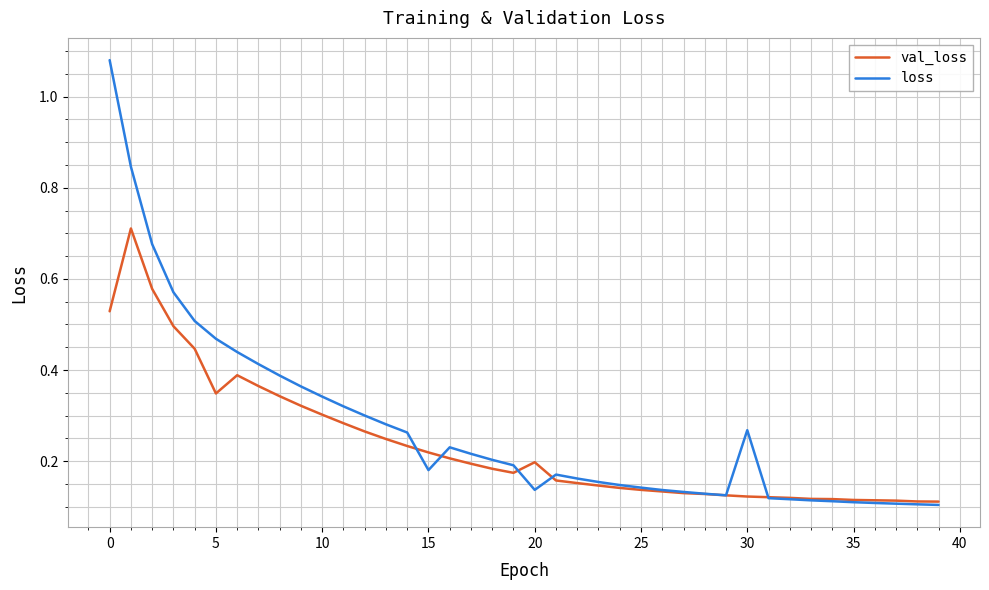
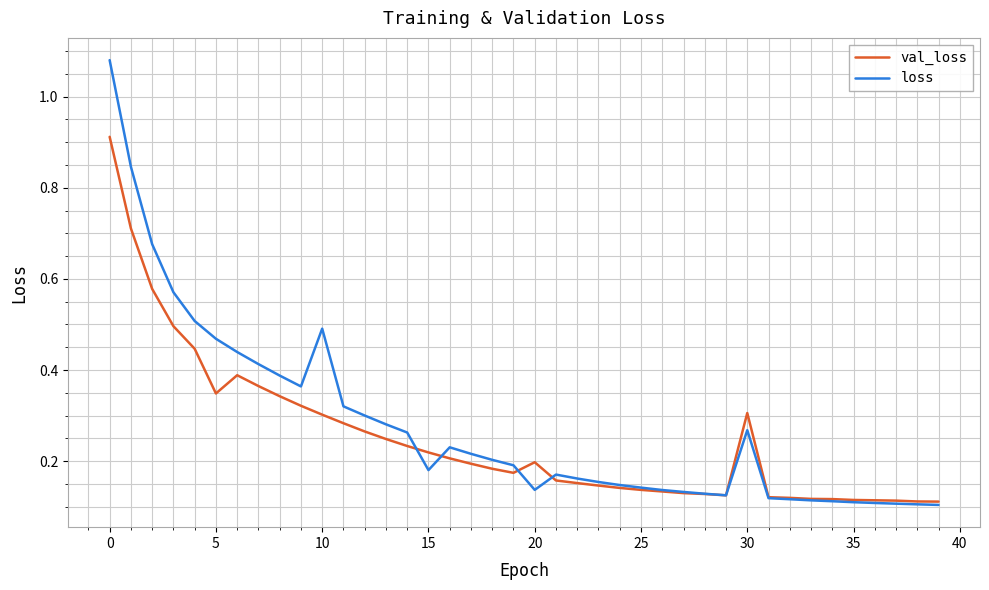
  {
    "val_loss": {
-     "0": 0.53,
+     "0": 0.91,
      "5": 0.35,
      "10": 0.30,
      "15": 0.22,
      "20": 0.20,
-     "30": 0.12
+     "30": 0.31
    },
    "loss": {
      "0": 1.08,
      "5": 0.47,
-     "10": 0.34,
+     "10": 0.49,
      "15": 0.18,
      "20": 0.14,
      "30": 0.27
    }
  }
